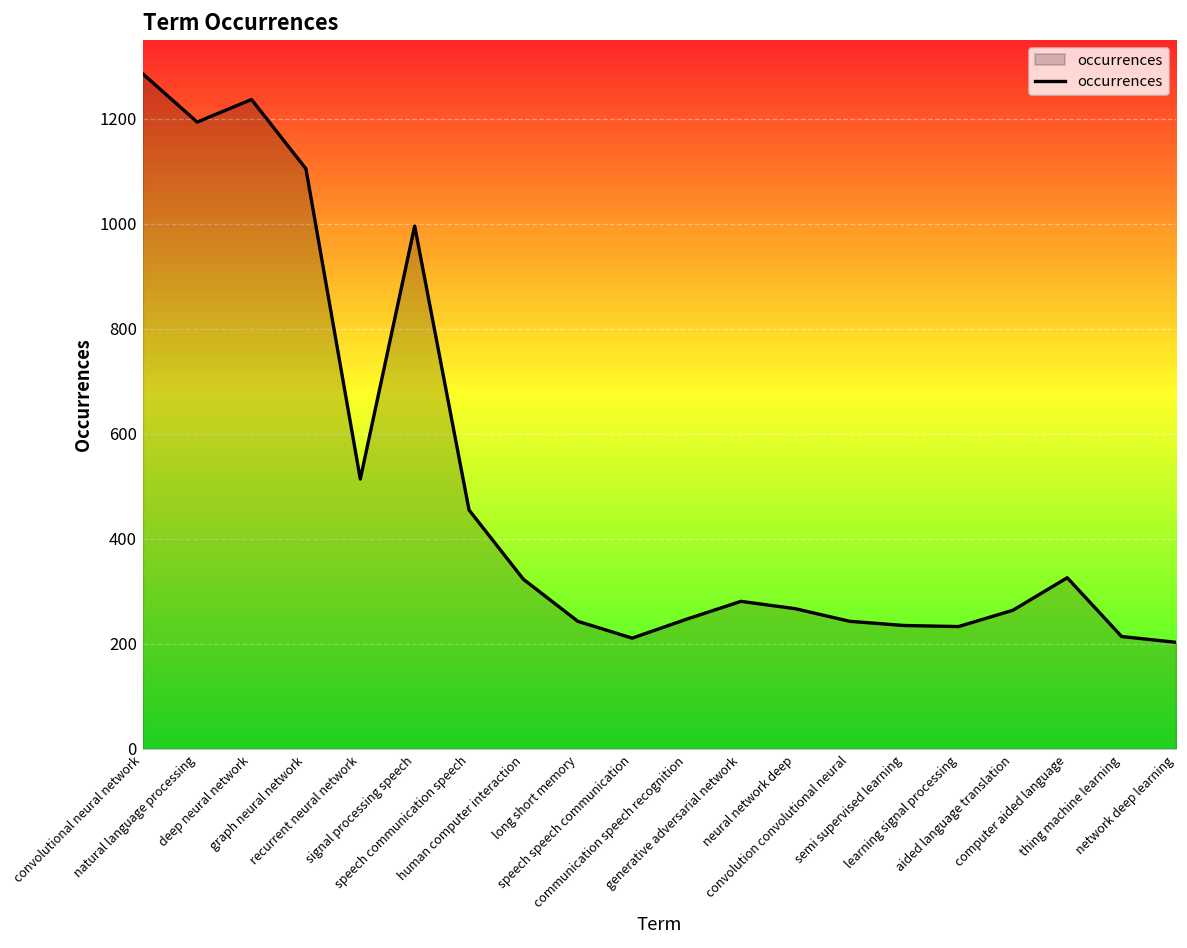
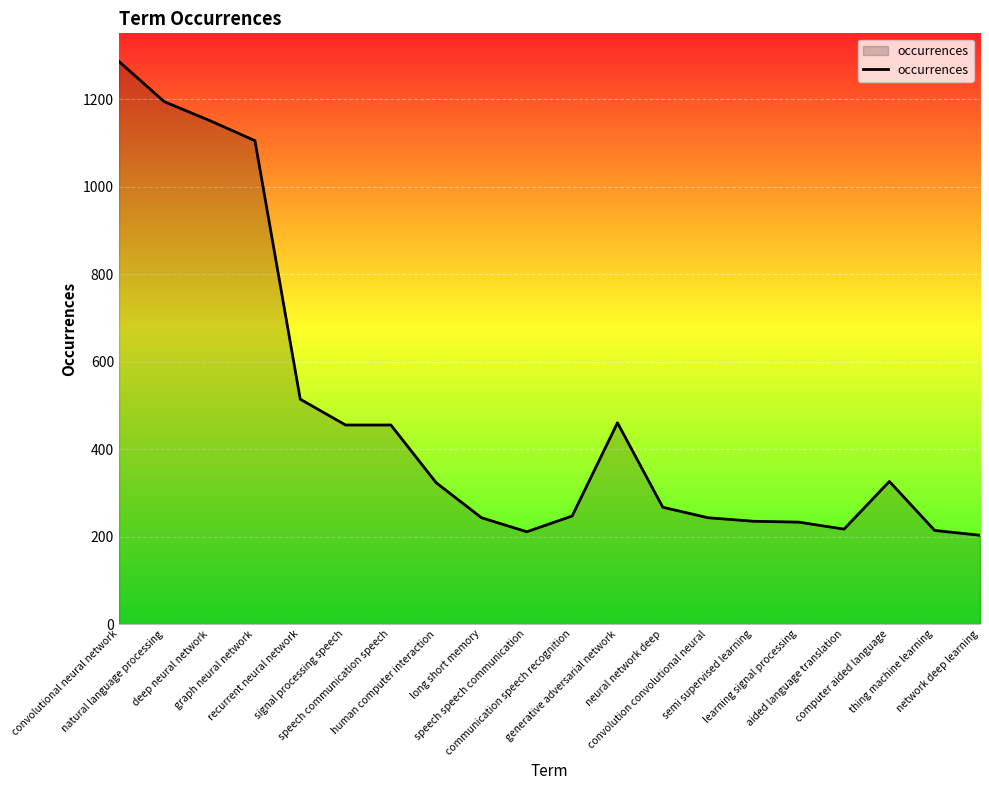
  {
    "convolutional neural network": 1290,
    "natural language processing": 1190,
-   "deep neural network": 1240,
+   "deep neural network": 1150,
    "graph neural network": 1110,
    "recurrent neural network": 510,
-   "signal processing speech": 1000,
+   "signal processing speech": 460,
    "speech communication speech": 460,
    "human computer interaction": 320,
    "long short memory": 240,
    "speech speech communication": 210,
    "communication speech recognition": 250,
-   "generative adversarial network": 280,
+   "generative adversarial network": 460,
    "neural network deep": 270,
    "convolution convolutional neural": 240,
    "semi supervised learning": 240,
    "learning signal processing": 230,
-   "aided language translation": 260,
+   "aided language translation": 220,
    "computer aided language": 330,
    "thing machine learning": 210,
    "network deep learning": 200
  }
